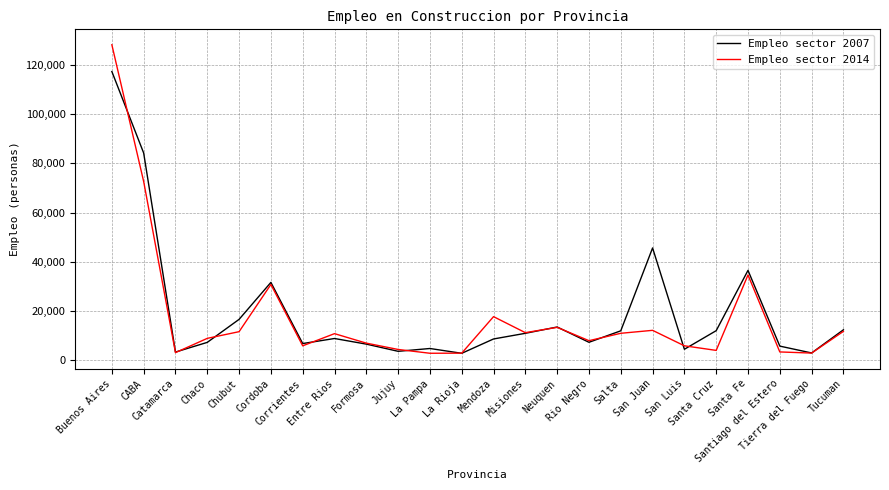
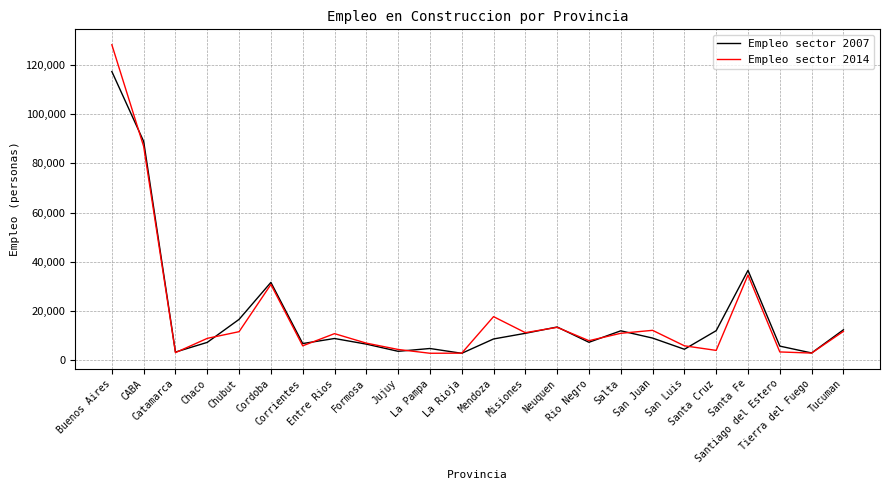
  {
    "Empleo sector 2007": {
      "Buenos Aires": "117,000",
-     "CABA": "84,000",
+     "CABA": "89,000",
      "Chaco": "7,000",
      "Chubut": "17,000",
      "Entre Rios": "9,000",
      "La Pampa": "5,000",
      "Mendoza": "9,000",
-     "San Juan": "46,000",
+     "San Juan": "9,000",
      "San Luis": "4,000",
      "Santa Cruz": "12,000",
      "Santa Fe": "36,000",
      "Santiago del Estero": "6,000"
    },
    "Empleo sector 2014": {
      "Buenos Aires": "128,000",
-     "CABA": "73,000",
+     "CABA": "87,000",
      "Chaco": "9,000",
      "Chubut": "12,000",
      "Entre Rios": "11,000",
      "La Pampa": "3,000",
      "Mendoza": "18,000",
      "San Juan": "12,000",
      "San Luis": "6,000",
      "Santa Cruz": "4,000",
      "Santa Fe": "35,000",
      "Santiago del Estero": "3,000"
    }
  }
